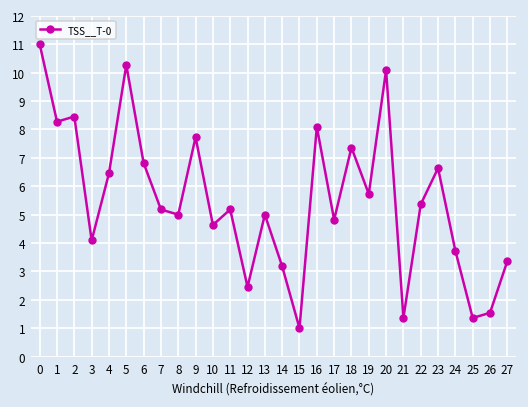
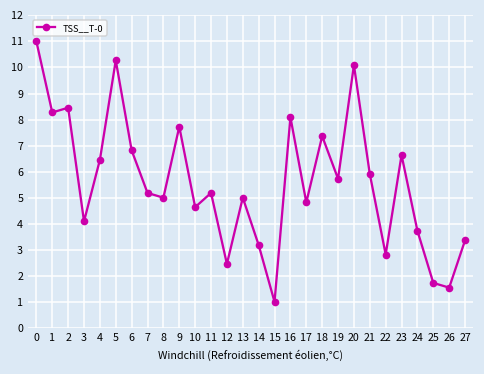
  {
    "0": 11.0,
    "1": 8.3,
    "2": 8.5,
    "3": 4.1,
    "4": 6.5,
    "5": 10.3,
    "6": 6.8,
    "7": 5.2,
    "8": 5.0,
    "9": 7.7,
    "10": 4.6,
    "11": 5.2,
    "12": 2.5,
    "13": 5.0,
    "14": 3.2,
    "15": 1.0,
    "16": 8.1,
    "17": 4.8,
    "18": 7.4,
    "19": 5.7,
    "20": 10.1,
-   "21": 1.4,
-   "22": 5.4,
+   "21": 5.9,
+   "22": 2.8,
    "23": 6.6,
    "24": 3.7,
-   "25": 1.4,
+   "25": 1.7,
    "26": 1.5,
    "27": 3.4
  }
